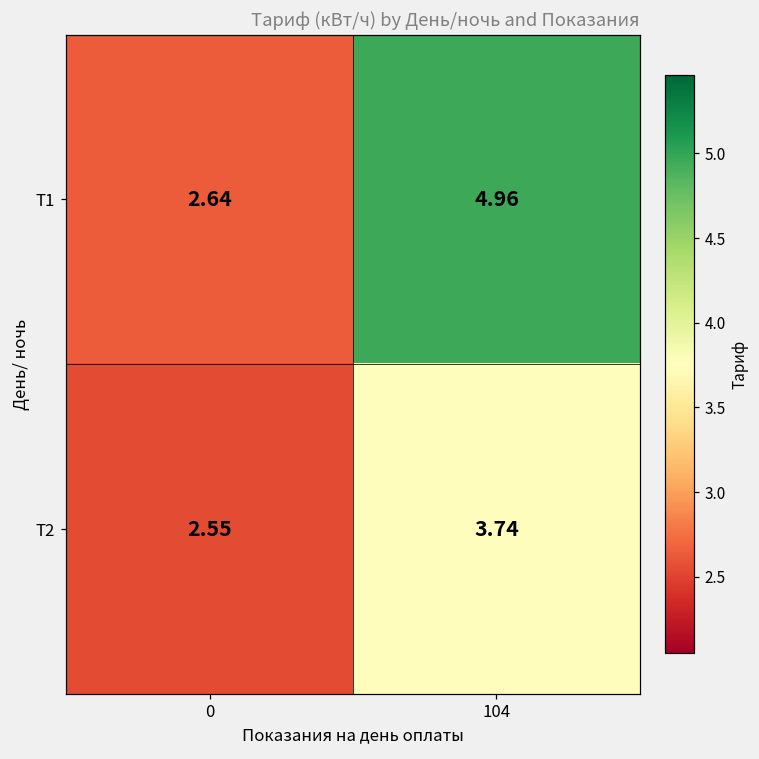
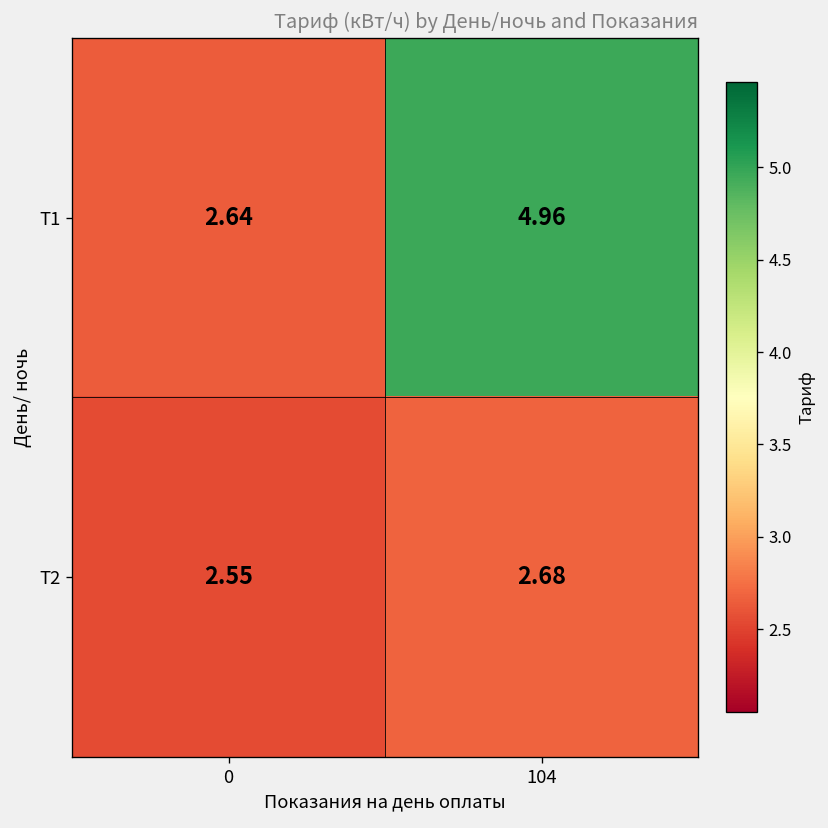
  {
    "T1": {
      "0": 2.64,
      "104": 4.96
    },
    "T2": {
      "0": 2.55,
-     "104": 3.74
+     "104": 2.68
    }
  }
